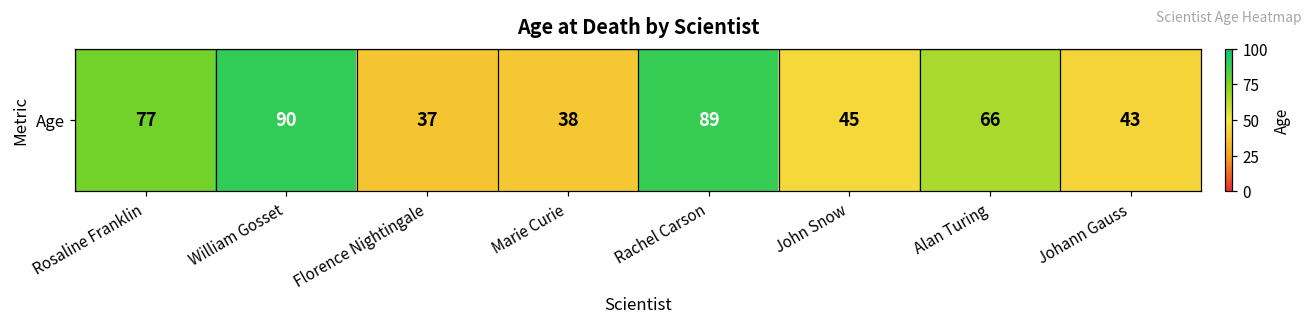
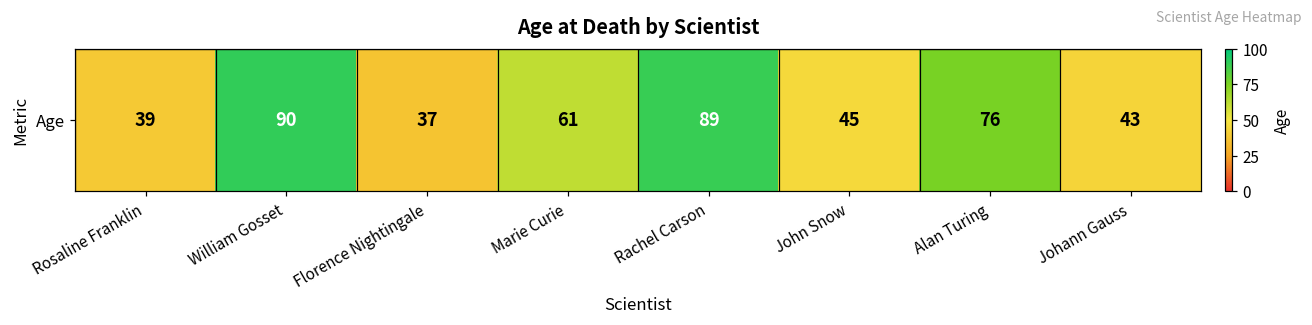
  {
    "Age": {
-     "Rosaline Franklin": 77,
+     "Rosaline Franklin": 39,
      "William Gosset": 90,
      "Florence Nightingale": 37,
-     "Marie Curie": 38,
+     "Marie Curie": 61,
      "Rachel Carson": 89,
      "John Snow": 45,
-     "Alan Turing": 66,
+     "Alan Turing": 76,
      "Johann Gauss": 43
    }
  }
